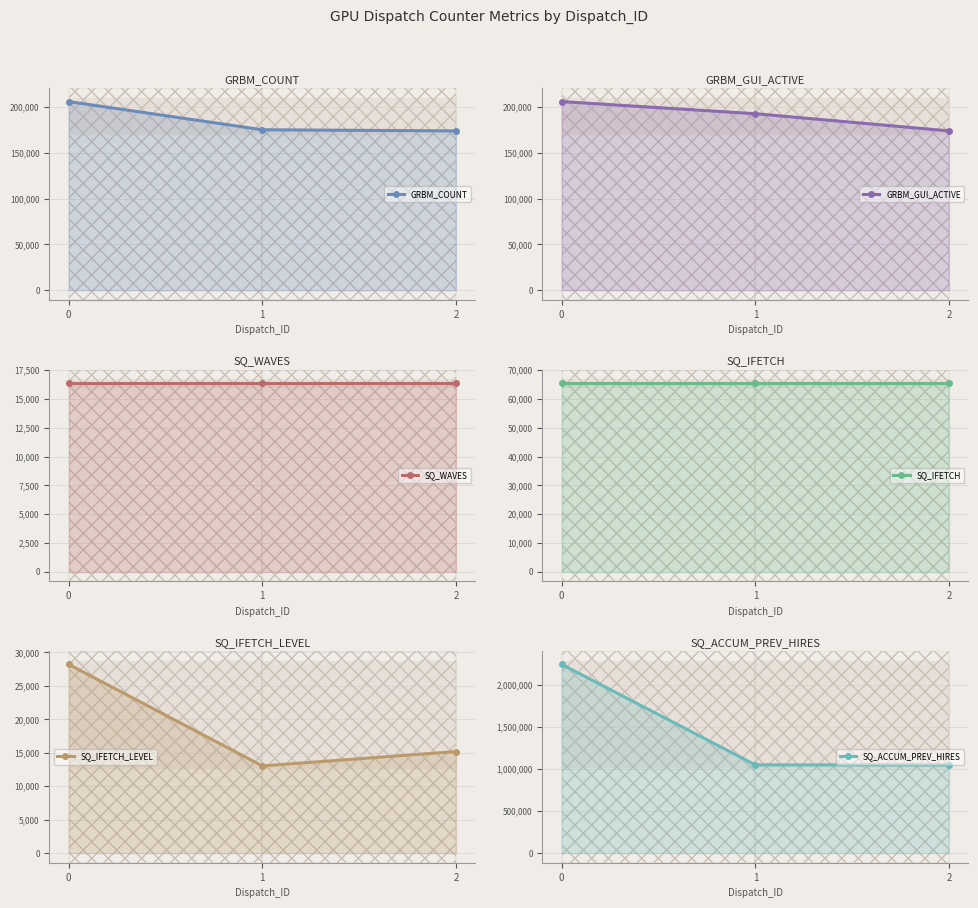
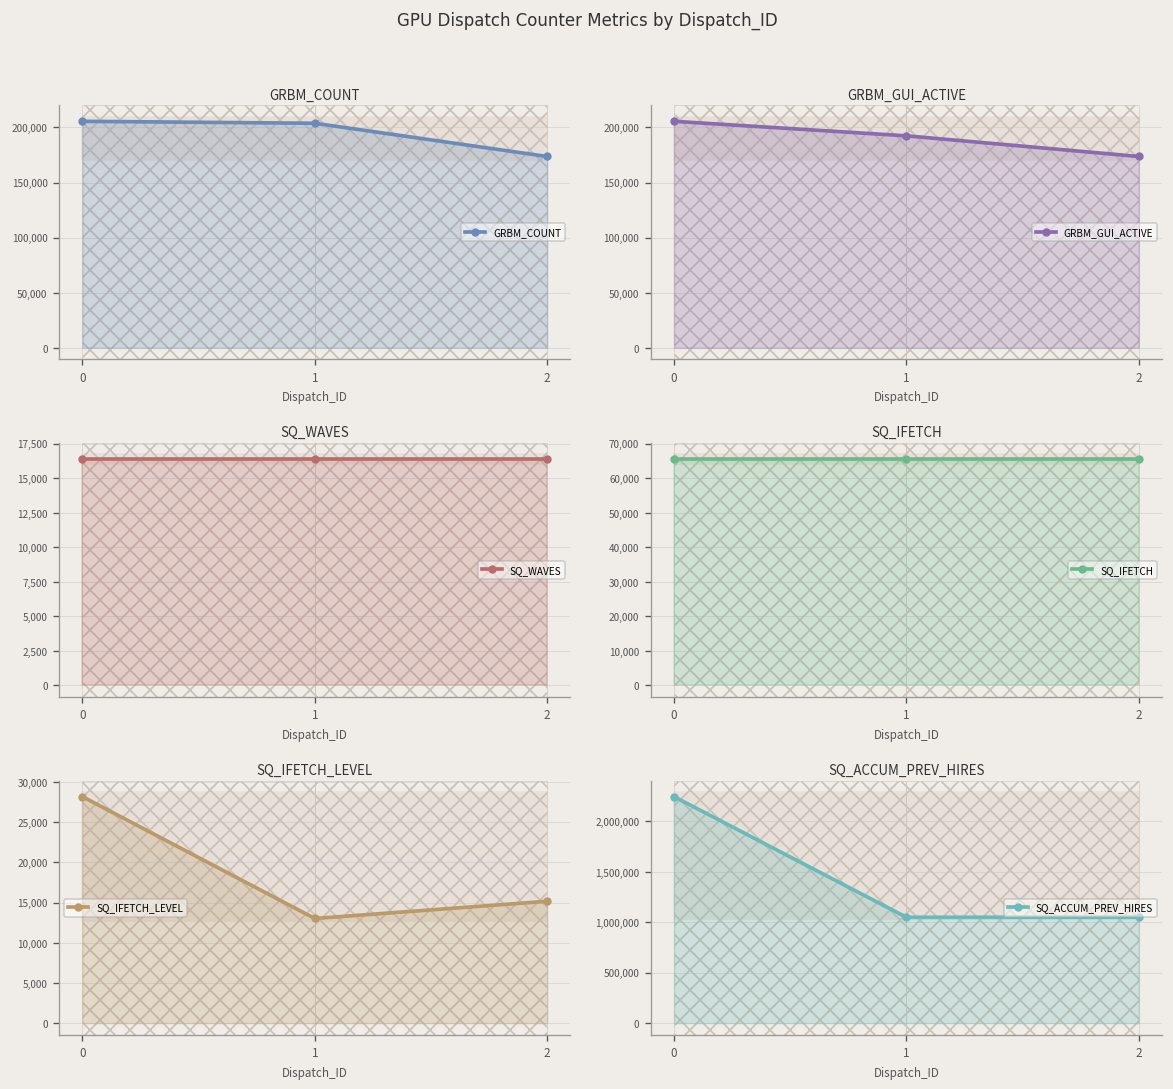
  {
    "GRBM_COUNT": {
      "GRBM_COUNT": {
        "0": "210,000",
-       "1": "170,000",
+       "1": "200,000",
        "2": "170,000"
      }
    },
    "GRBM_GUI_ACTIVE": {
      "GRBM_GUI_ACTIVE": {
        "0": "210,000",
        "1": "190,000",
        "2": "170,000"
      }
    },
    "SQ_WAVES": {
      "SQ_WAVES": {
        "0": "16,400",
        "1": "16,400",
        "2": "16,400"
      }
    },
    "SQ_IFETCH": {
      "SQ_IFETCH": {
        "0": "66,000",
        "1": "66,000",
        "2": "66,000"
      }
    },
    "SQ_IFETCH_LEVEL": {
      "SQ_IFETCH_LEVEL": {
        "0": "28,000",
        "1": "13,000",
        "2": "15,000"
      }
    },
    "SQ_ACCUM_PREV_HIRES": {
      "SQ_ACCUM_PREV_HIRES": {
        "0": "2,200,000",
        "1": "1,000,000",
        "2": "1,000,000"
      }
    }
  }
